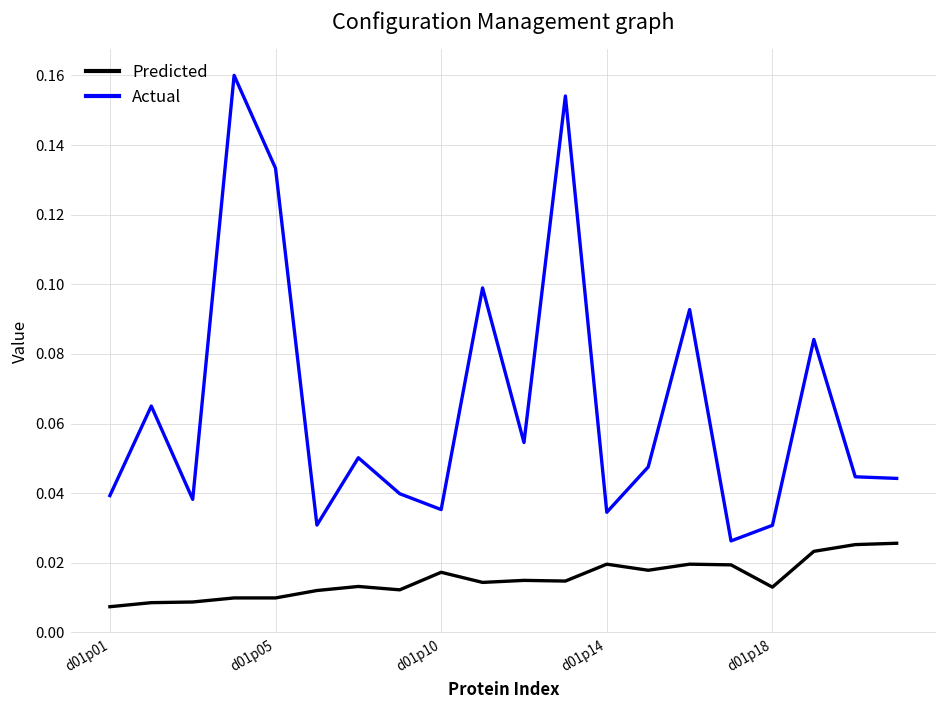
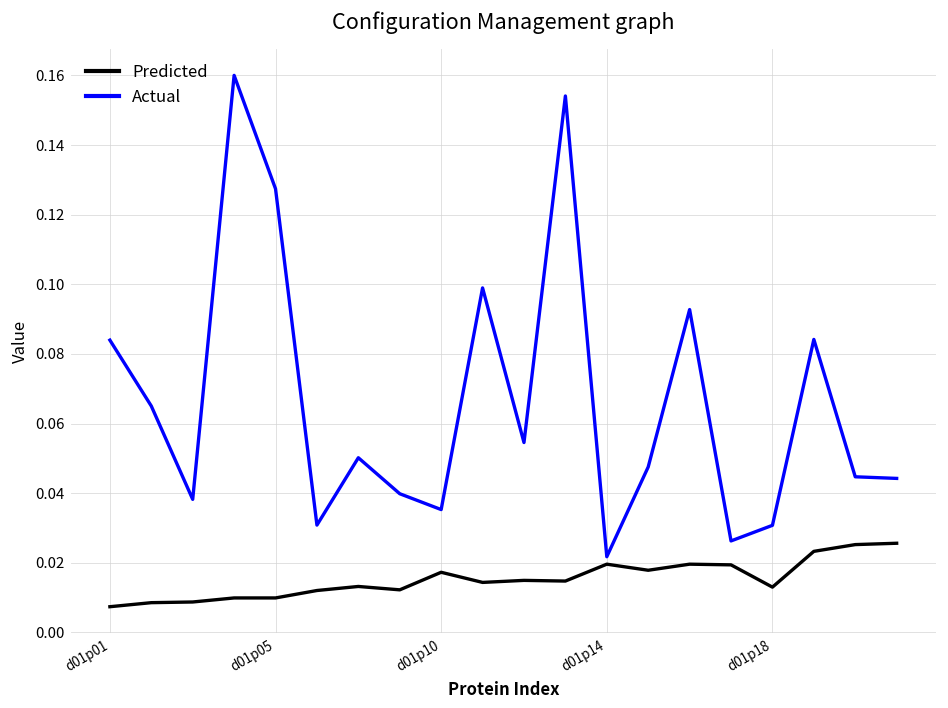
  {
    "Predicted": {
      "d01p01": 0.007,
      "d01p05": 0.010,
      "d01p10": 0.017,
      "d01p14": 0.020,
      "d01p18": 0.013
    },
    "Actual": {
-     "d01p01": 0.039,
-     "d01p05": 0.133,
+     "d01p01": 0.084,
+     "d01p05": 0.127,
      "d01p10": 0.035,
-     "d01p14": 0.035,
+     "d01p14": 0.022,
      "d01p18": 0.031
    }
  }
